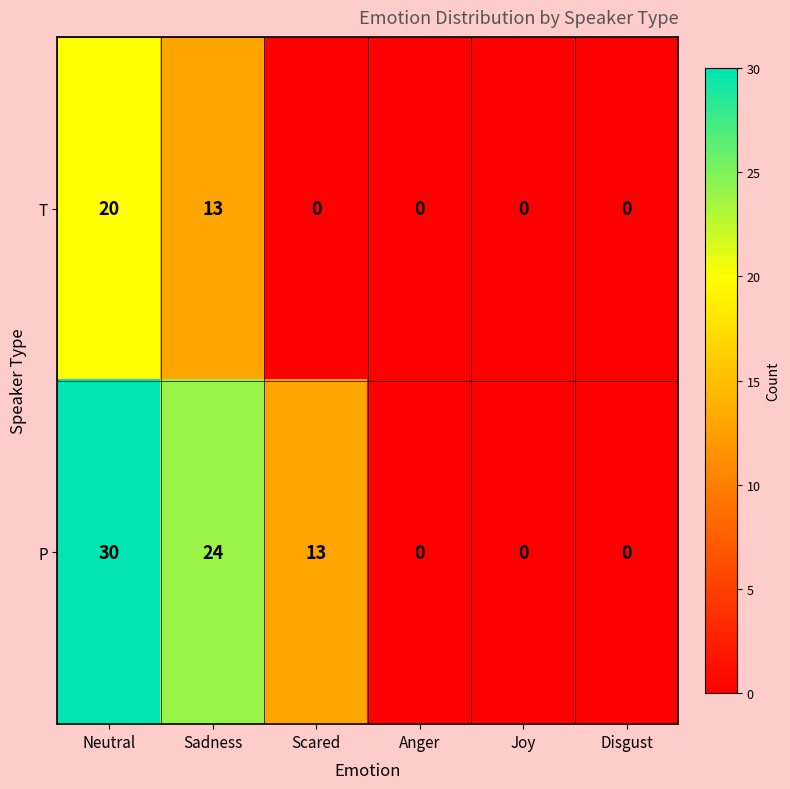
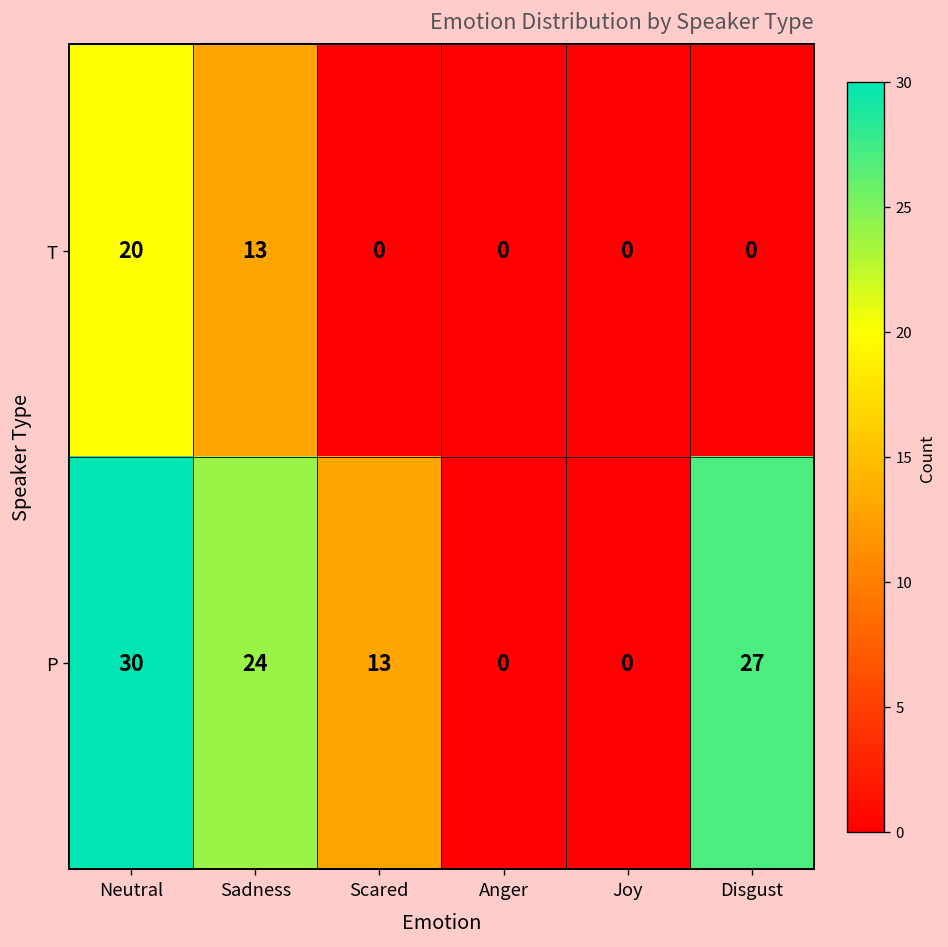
  {
    "T": {
      "Neutral": 20,
      "Sadness": 13,
      "Scared": 0,
      "Anger": 0,
      "Joy": 0,
      "Disgust": 0
    },
    "P": {
      "Neutral": 30,
      "Sadness": 24,
      "Scared": 13,
      "Anger": 0,
      "Joy": 0,
-     "Disgust": 0
+     "Disgust": 27
    }
  }
